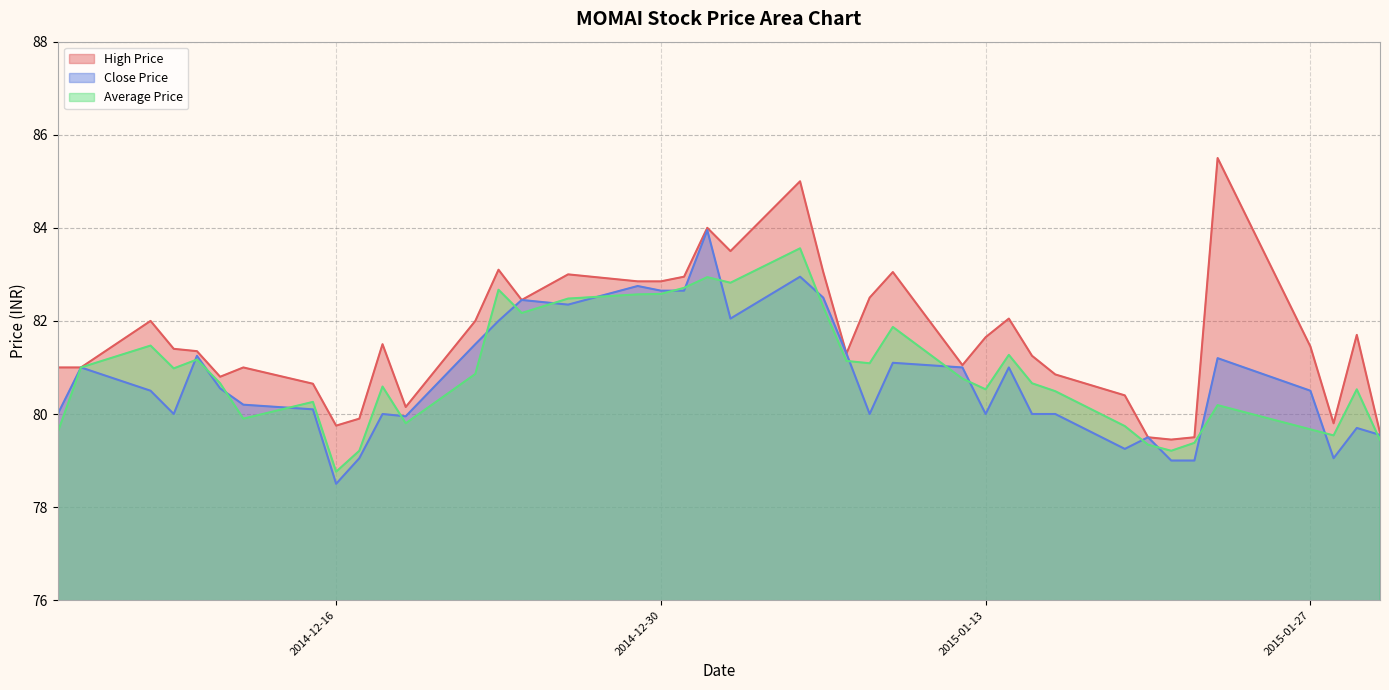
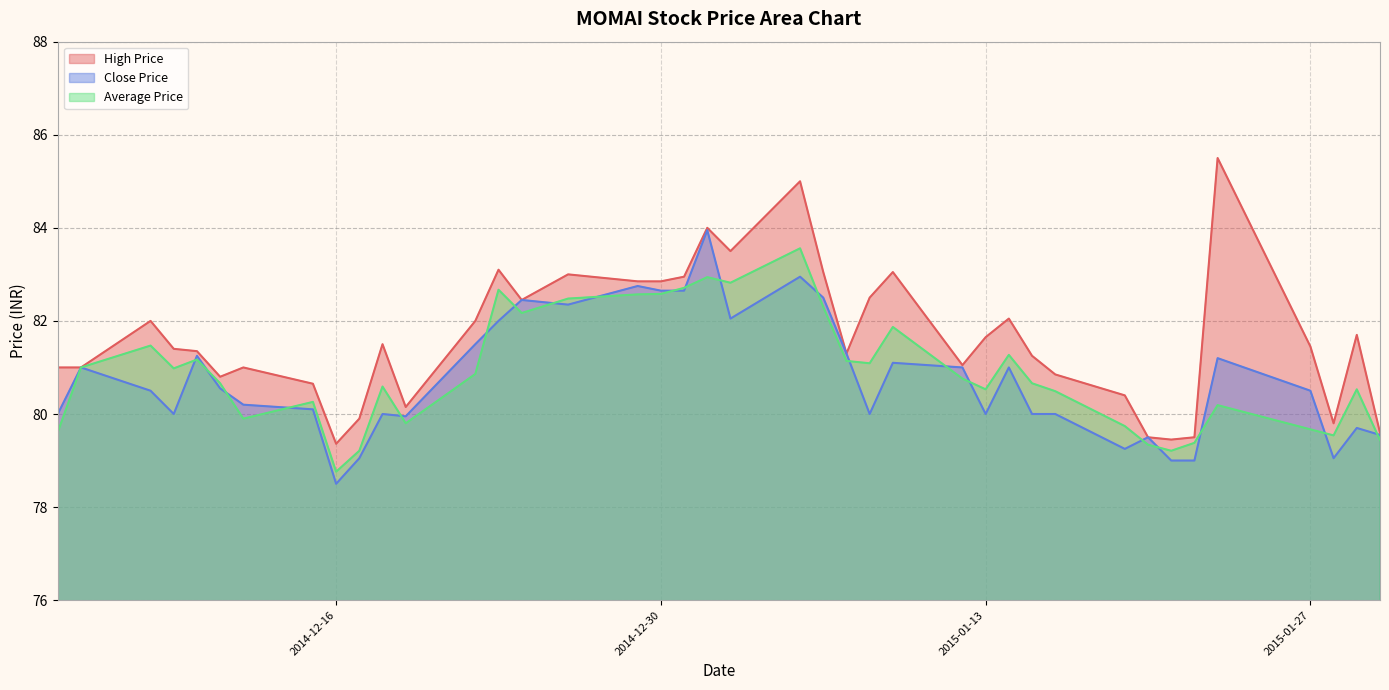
  {
    "High Price": {
-     "2014-12-16": 79.8,
+     "2014-12-16": 79.4,
      "2014-12-30": 82.9,
      "2015-01-13": 81.7,
      "2015-01-27": 81.5
    },
    "Close Price": {
      "2014-12-16": 78.5,
      "2014-12-30": 82.7,
      "2015-01-13": 80.0,
      "2015-01-27": 80.5
    },
    "Average Price": {
      "2014-12-16": 78.8,
      "2014-12-30": 82.6,
      "2015-01-13": 80.5,
      "2015-01-27": 79.7
    }
  }
